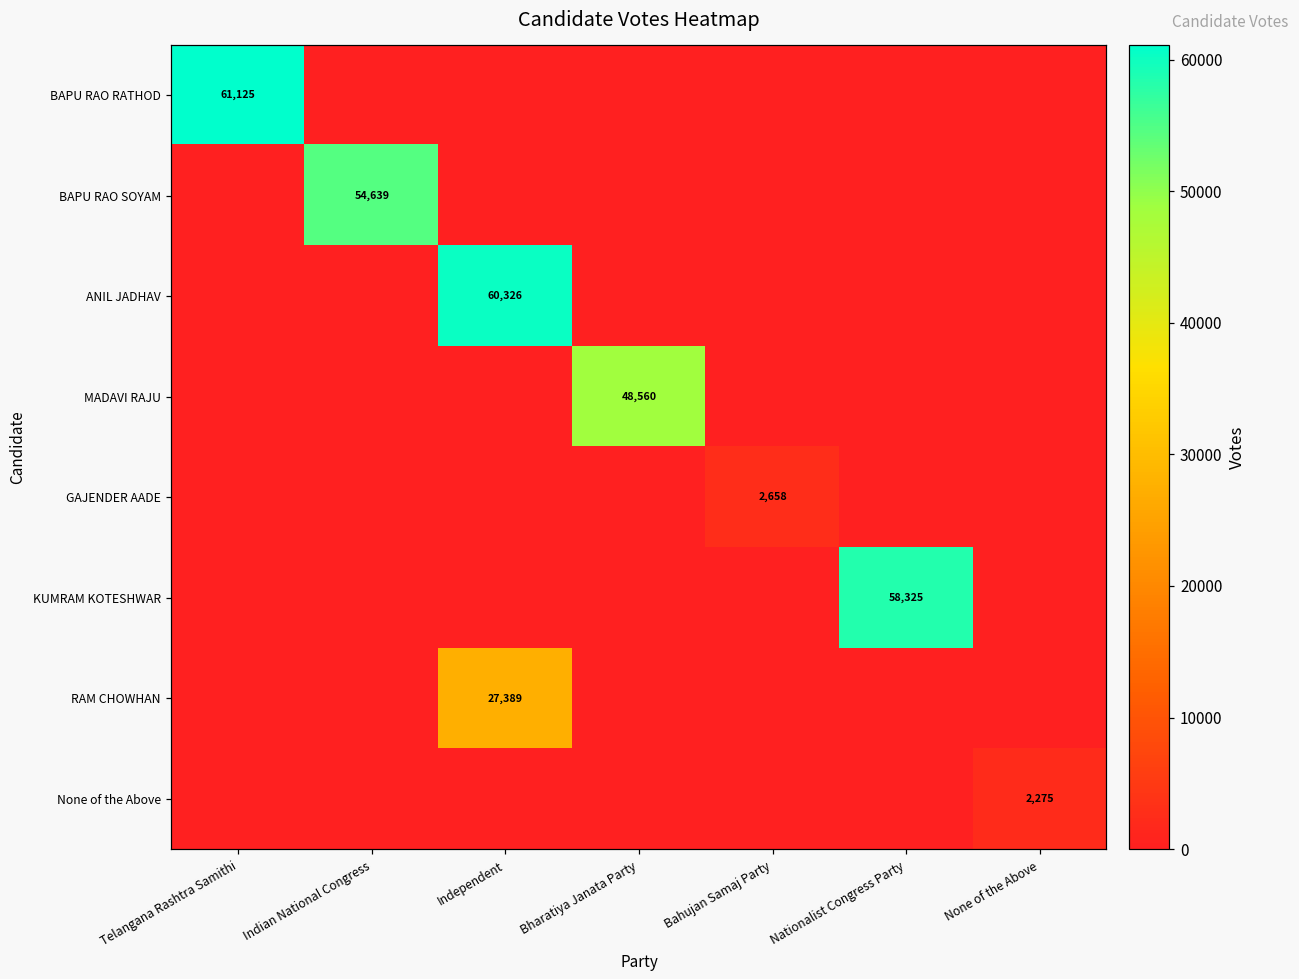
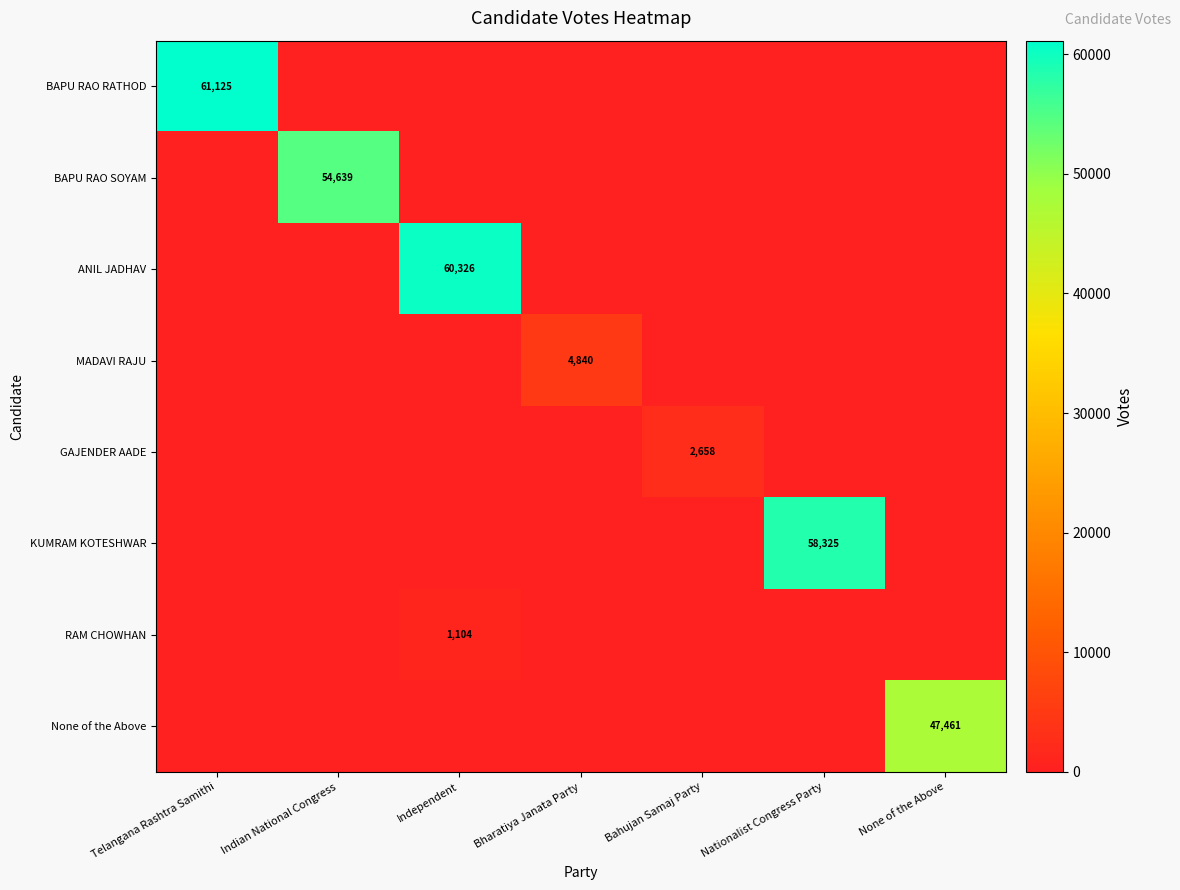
  {
    "BAPU RAO RATHOD": {
      "Telangana Rashtra Samithi": "61,125"
    },
    "BAPU RAO SOYAM": {
      "Indian National Congress": "54,639"
    },
    "ANIL JADHAV": {
      "Independent": "60,326"
    },
    "MADAVI RAJU": {
-     "Bharatiya Janata Party": "48,560"
+     "Bharatiya Janata Party": "4,840"
    },
    "GAJENDER AADE": {
      "Bahujan Samaj Party": "2,658"
    },
    "KUMRAM KOTESHWAR": {
      "Nationalist Congress Party": "58,325"
    },
    "RAM CHOWHAN": {
-     "Independent": "27,389"
+     "Independent": "1,104"
    },
    "None of the Above": {
-     "None of the Above": "2,275"
+     "None of the Above": "47,461"
    }
  }
